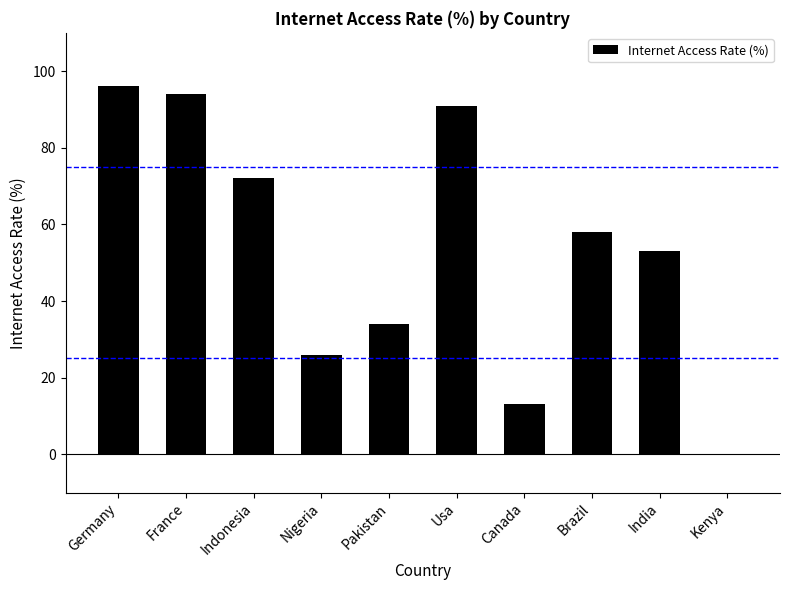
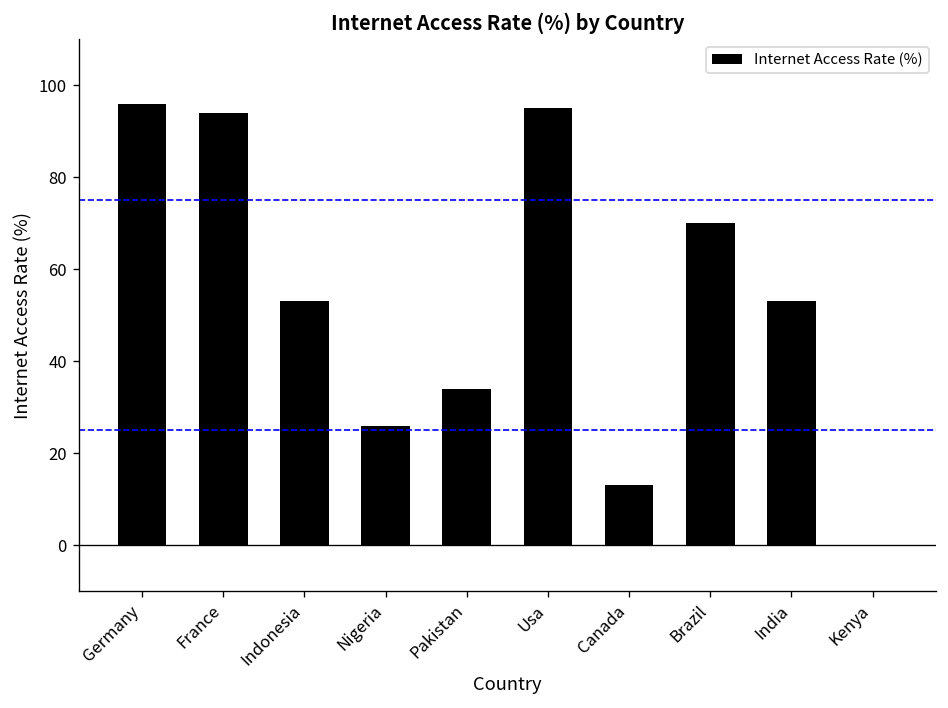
  {
    "Germany": 96,
    "France": 94,
-   "Indonesia": 72,
+   "Indonesia": 53,
    "Nigeria": 26,
    "Pakistan": 34,
-   "Usa": 91,
+   "Usa": 95,
    "Canada": 13,
-   "Brazil": 58,
+   "Brazil": 70,
    "India": 53,
    "Kenya": 0
  }
